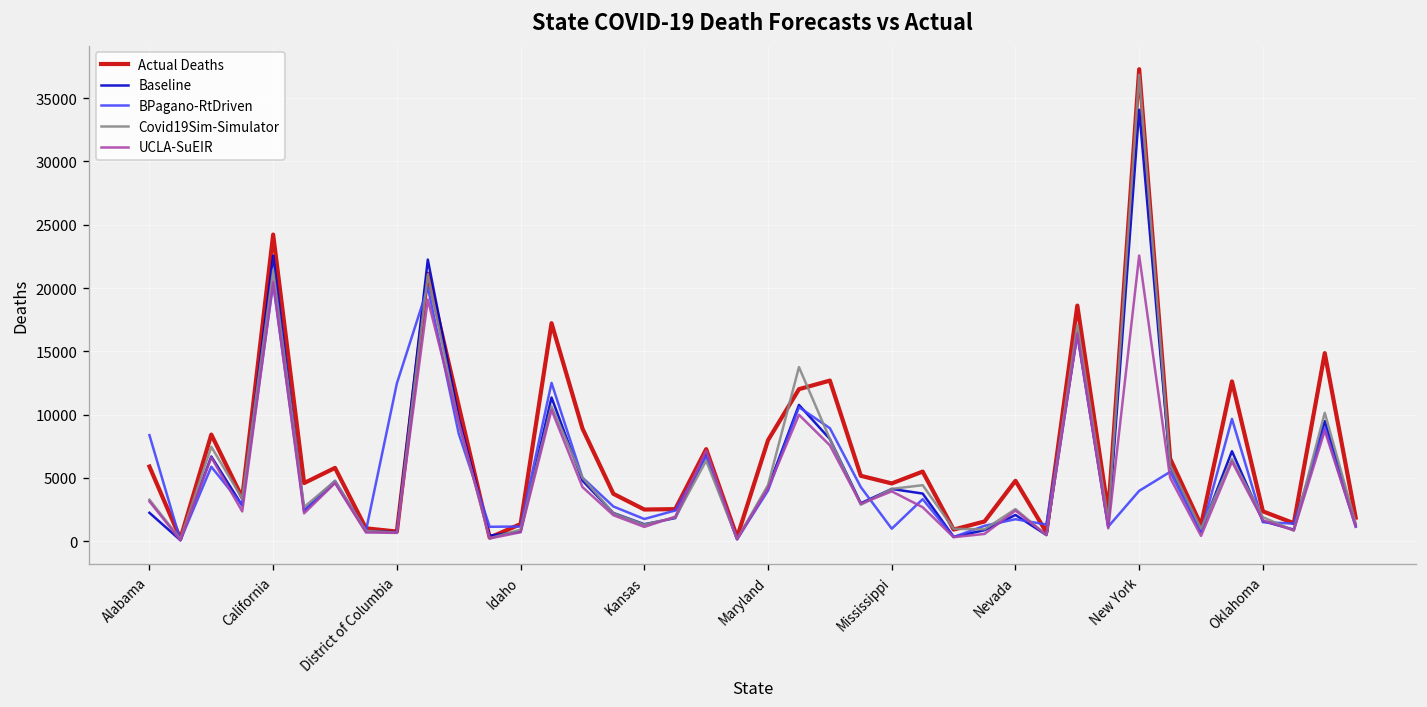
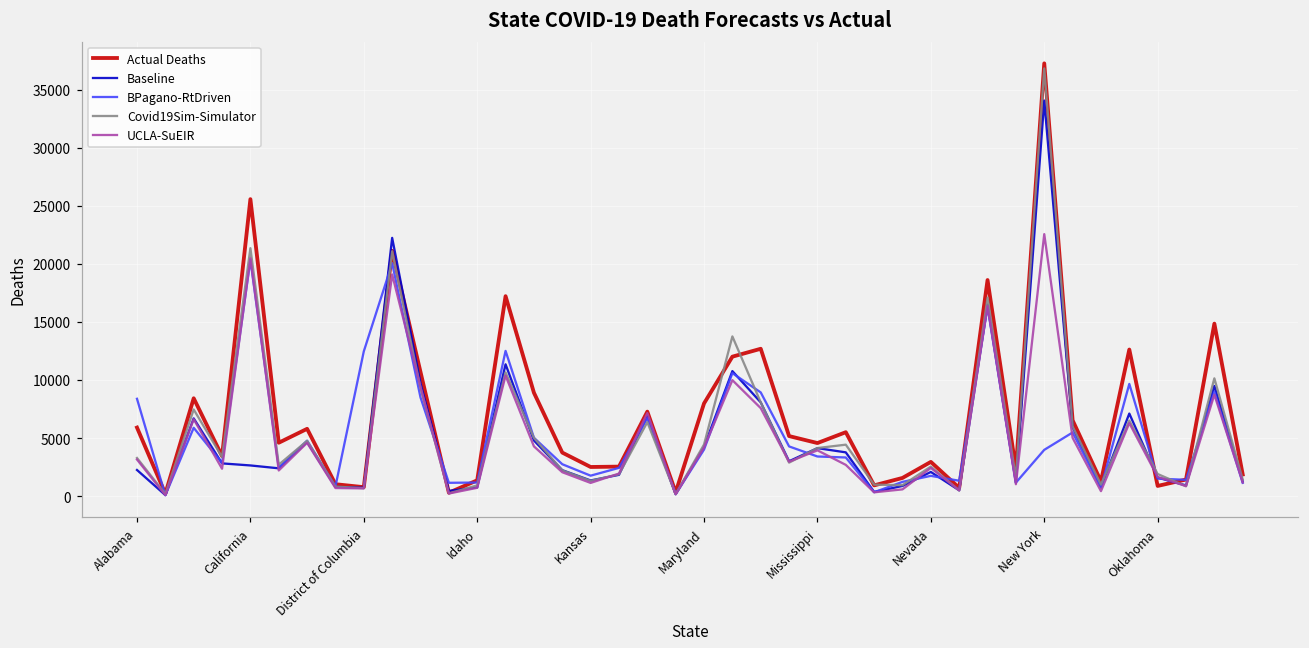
  {
    "Actual Deaths": {
      "Alabama": 5900,
-     "California": 24200,
+     "California": 25600,
      "Kansas": 2500,
      "Maryland": 8000,
      "Mississippi": 4600,
-     "Nevada": 4800,
+     "Nevada": 2900,
      "New York": 37300,
-     "Oklahoma": 2400
+     "Oklahoma": 900
    },
    "Baseline": {
      "Alabama": 2200,
-     "California": 22600,
+     "California": 2600,
      "Nevada": 2100,
      "New York": 34100
    },
    "BPagano-RtDriven": {
      "Alabama": 8400,
      "District of Columbia": 12500,
      "Kansas": 1800,
-     "Mississippi": 1000,
+     "Mississippi": 3400,
      "Nevada": 1700,
      "New York": 4000
    },
    "Covid19Sim-Simulator": {
      "California": 21400,
      "New York": 36800,
      "Oklahoma": 1900
    },
    "UCLA-SuEIR": {
      "New York": 22600
    }
  }
